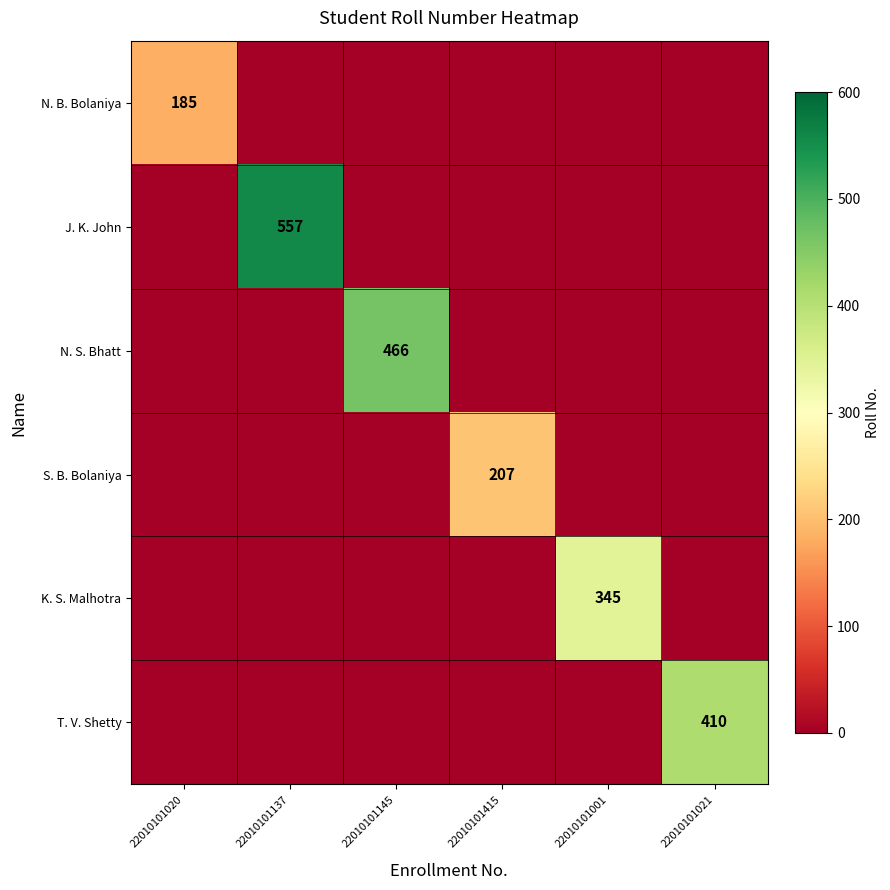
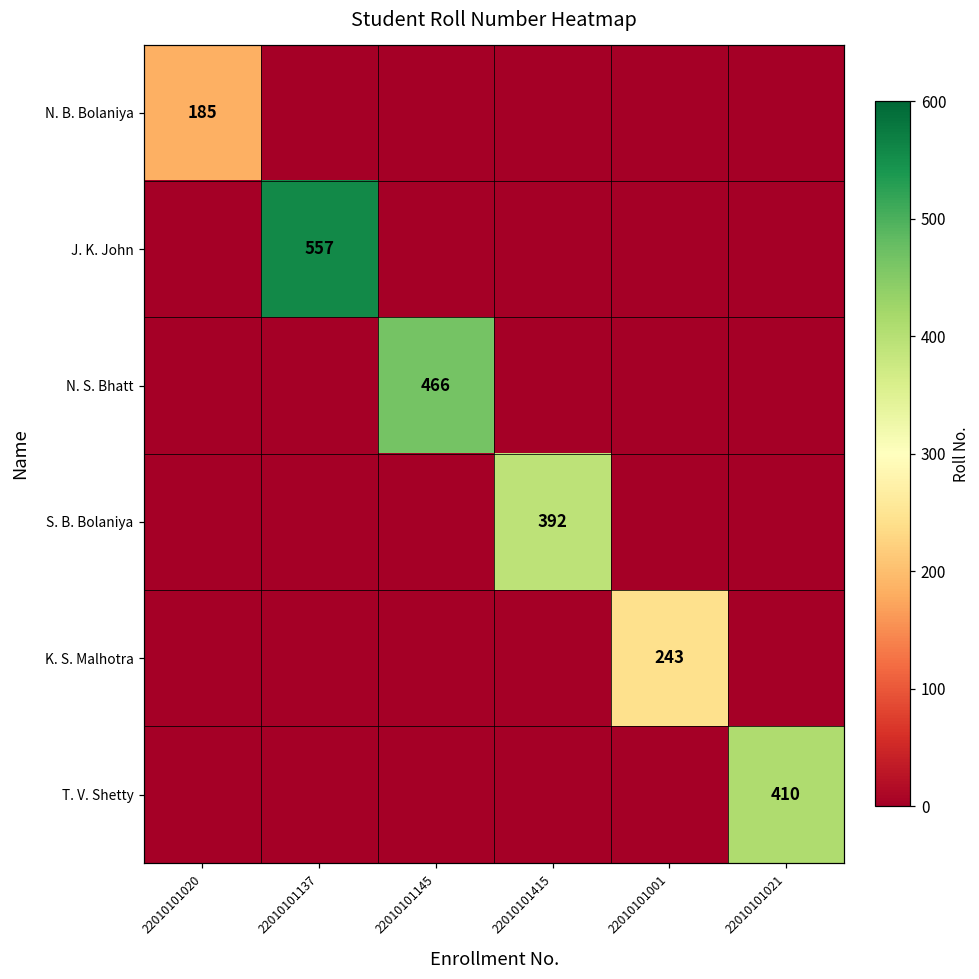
  {
    "N. B. Bolaniya": {
      "22010101020": 185
    },
    "J. K. John": {
      "22010101137": 557
    },
    "N. S. Bhatt": {
      "22010101145": 466
    },
    "S. B. Bolaniya": {
-     "22010101415": 207
+     "22010101415": 392
    },
    "K. S. Malhotra": {
-     "22010101001": 345
+     "22010101001": 243
    },
    "T. V. Shetty": {
      "22010101021": 410
    }
  }
